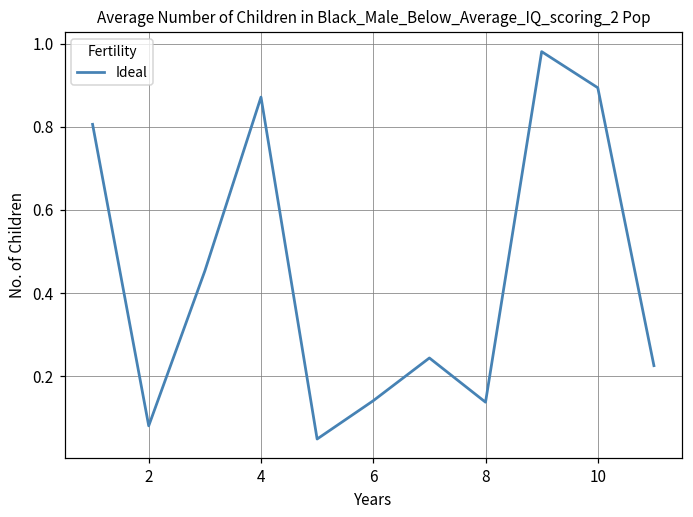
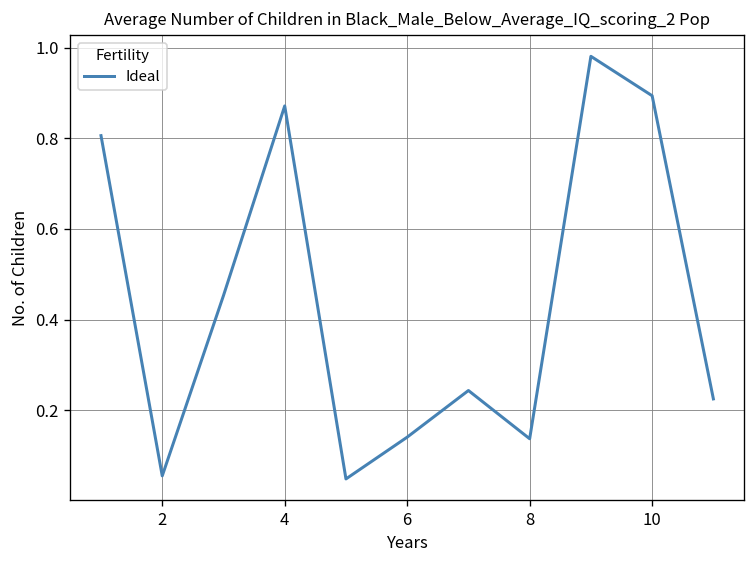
  {
-   "2": 0.08,
+   "2": 0.06,
    "4": 0.87,
    "6": 0.14,
    "8": 0.14,
    "10": 0.89
  }
